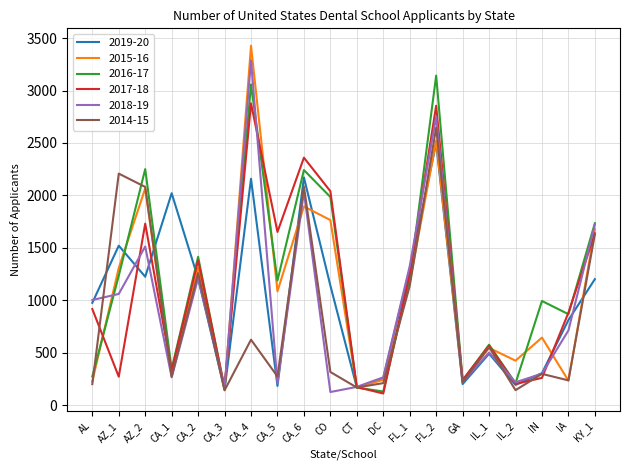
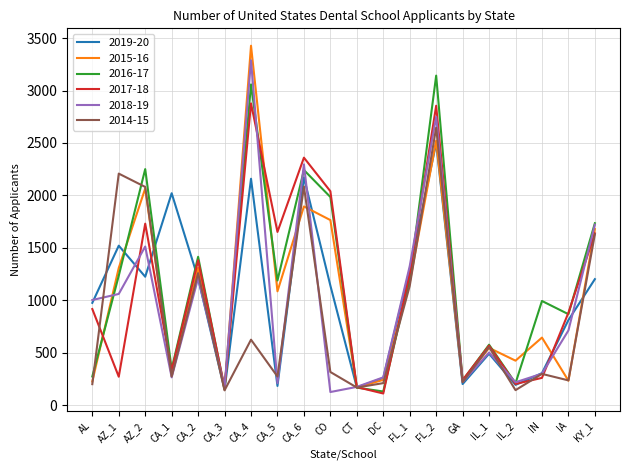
  {
    "2019-20": {
      "AL": 980,
      "AZ_1": 1520,
      "AZ_2": 1230,
      "CA_1": 2020,
      "CA_4": 2160,
      "CA_5": 180,
      "CA_6": 2170,
      "CO": 1140,
      "FL_1": 1300,
      "IA": 810,
      "KY_1": 1200
    },
    "2015-16": {
      "AL": 230,
      "AZ_1": 1310,
      "CA_2": 1310,
      "CA_4": 3430,
      "CA_5": 1090,
      "CA_6": 1900,
      "CO": 1770,
      "FL_1": 1170,
      "IL_2": 430,
      "IN": 650,
      "KY_1": 1680
    },
    "2016-17": {
      "AL": 270,
      "AZ_1": 1240,
      "AZ_2": 2250,
      "CA_2": 1420,
      "CA_4": 3060,
      "CA_5": 1190,
      "CA_6": 2240,
      "CO": 1990,
      "FL_1": 1210,
      "FL_2": 3140,
      "IN": 990
    },
    "2017-18": {
      "AL": 920,
      "AZ_1": 270,
      "AZ_2": 1730,
      "CA_2": 1380,
      "CA_4": 2880,
      "CA_5": 1650,
      "CA_6": 2360,
      "CO": 2040,
      "FL_1": 1250,
      "FL_2": 2860,
      "IN": 260
    },
    "2018-19": {
      "AL": 1000,
      "AZ_1": 1060,
      "AZ_2": 1510,
      "CA_4": 3290,
      "CA_5": 210,
-     "CA_6": 2030,
+     "CA_6": 2300,
      "CO": 130,
      "FL_1": 1330,
      "FL_2": 2750,
      "IA": 710
    },
    "2014-15": {
      "AL": 200,
      "AZ_1": 2210,
      "CA_2": 1260,
      "CA_4": 630,
      "CA_5": 270,
      "CA_6": 2090,
      "CO": 320,
      "DC": 210,
      "FL_1": 1140,
      "FL_2": 2650,
      "IL_2": 140
    }
  }
